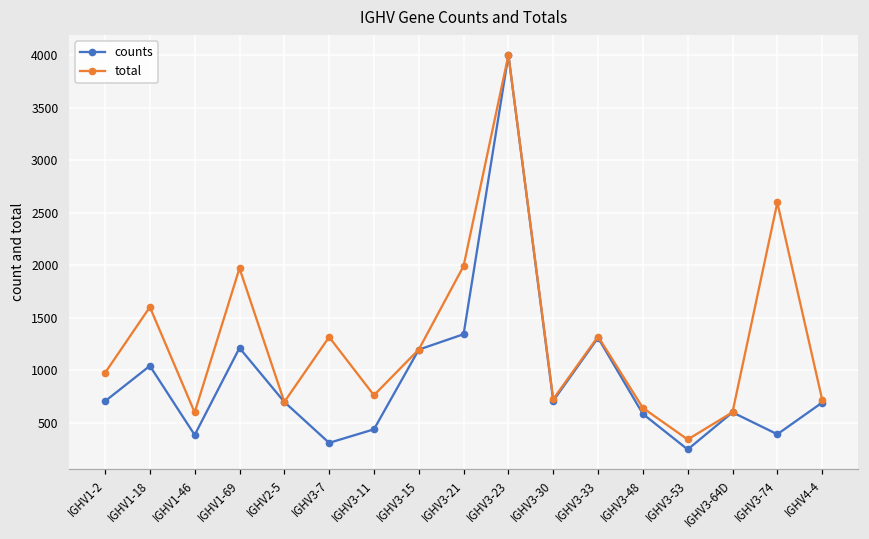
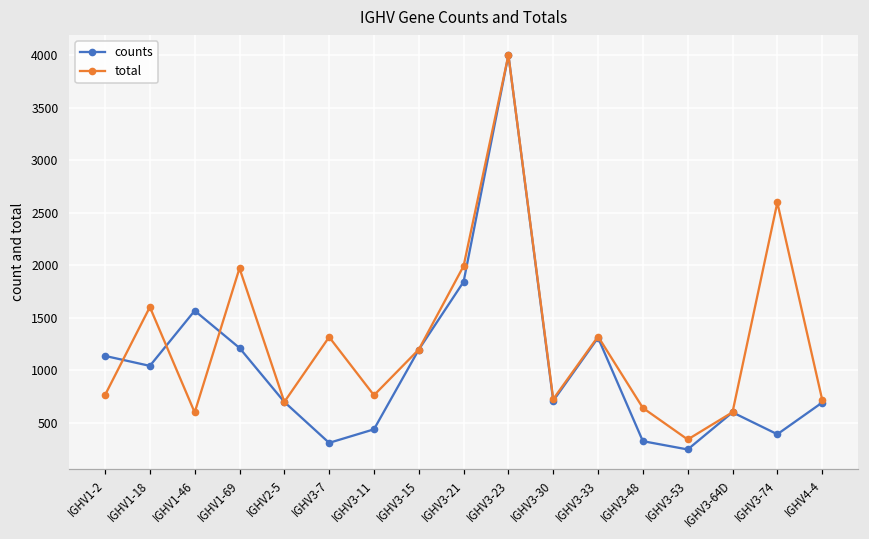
  {
    "counts": {
-     "IGHV1-2": 700,
+     "IGHV1-2": 1100,
      "IGHV1-18": 1000,
-     "IGHV1-46": 400,
+     "IGHV1-46": 1600,
      "IGHV1-69": 1200,
      "IGHV3-7": 300,
      "IGHV3-11": 400,
-     "IGHV3-21": 1300,
-     "IGHV3-48": 600,
+     "IGHV3-21": 1800,
+     "IGHV3-48": 300,
      "IGHV3-53": 200,
      "IGHV3-74": 400,
      "IGHV4-4": 700
    },
    "total": {
-     "IGHV1-2": 1000,
+     "IGHV1-2": 800,
      "IGHV1-18": 1600,
      "IGHV1-46": 600,
      "IGHV1-69": 2000,
      "IGHV3-7": 1300,
      "IGHV3-11": 800,
      "IGHV3-21": 2000,
      "IGHV3-48": 600,
      "IGHV3-53": 300,
      "IGHV3-74": 2600,
      "IGHV4-4": 700
    }
  }
